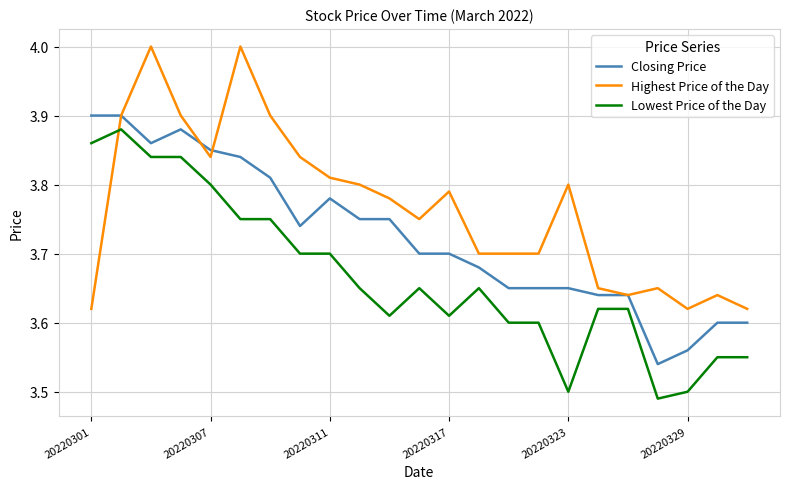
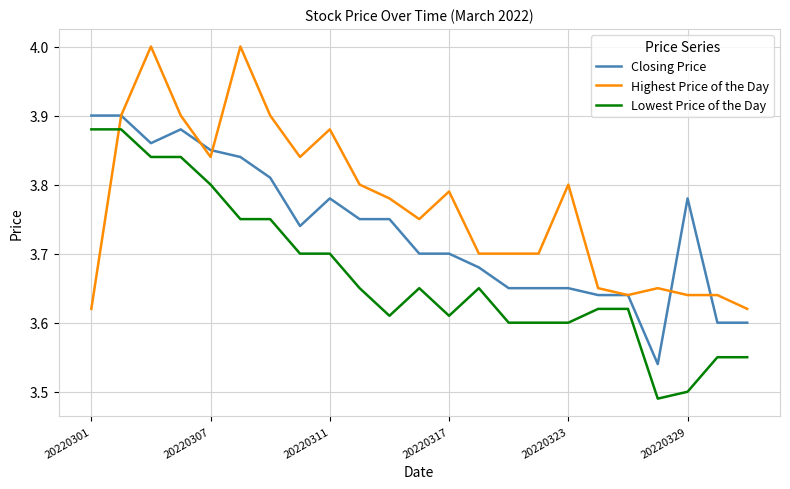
  {
    "Closing Price": {
      "20220301": 3.90,
      "20220307": 3.85,
      "20220311": 3.78,
      "20220317": 3.70,
      "20220323": 3.65,
-     "20220329": 3.56
+     "20220329": 3.78
    },
    "Highest Price of the Day": {
      "20220301": 3.62,
      "20220307": 3.84,
-     "20220311": 3.81,
+     "20220311": 3.88,
      "20220317": 3.79,
      "20220323": 3.80,
-     "20220329": 3.62
+     "20220329": 3.64
    },
    "Lowest Price of the Day": {
-     "20220301": 3.86,
+     "20220301": 3.88,
      "20220307": 3.80,
      "20220311": 3.70,
      "20220317": 3.61,
-     "20220323": 3.5,
+     "20220323": 3.6,
      "20220329": 3.50
    }
  }
